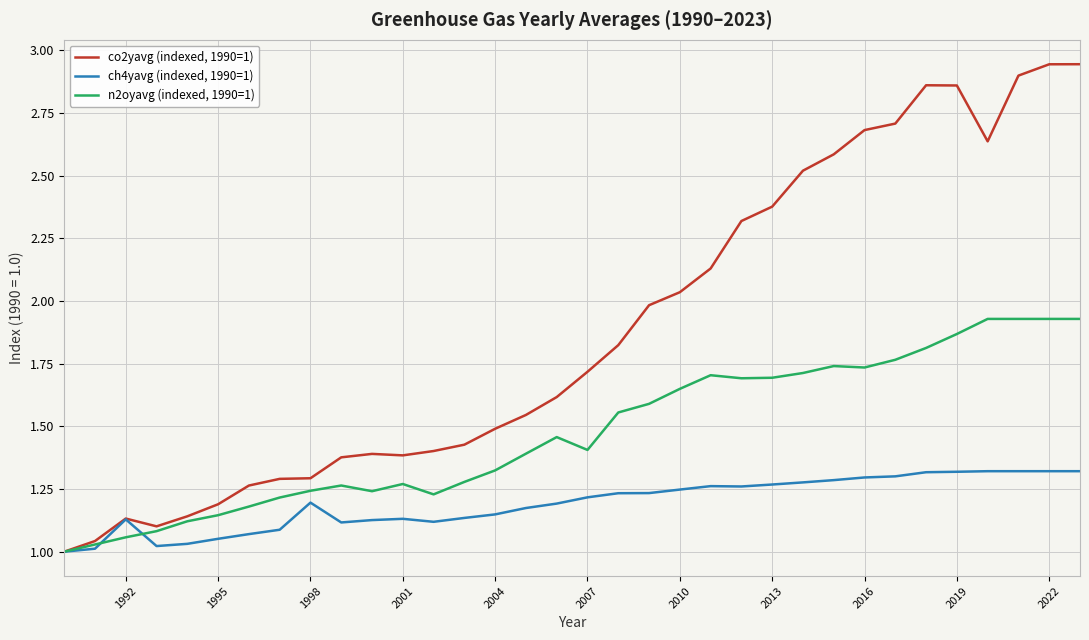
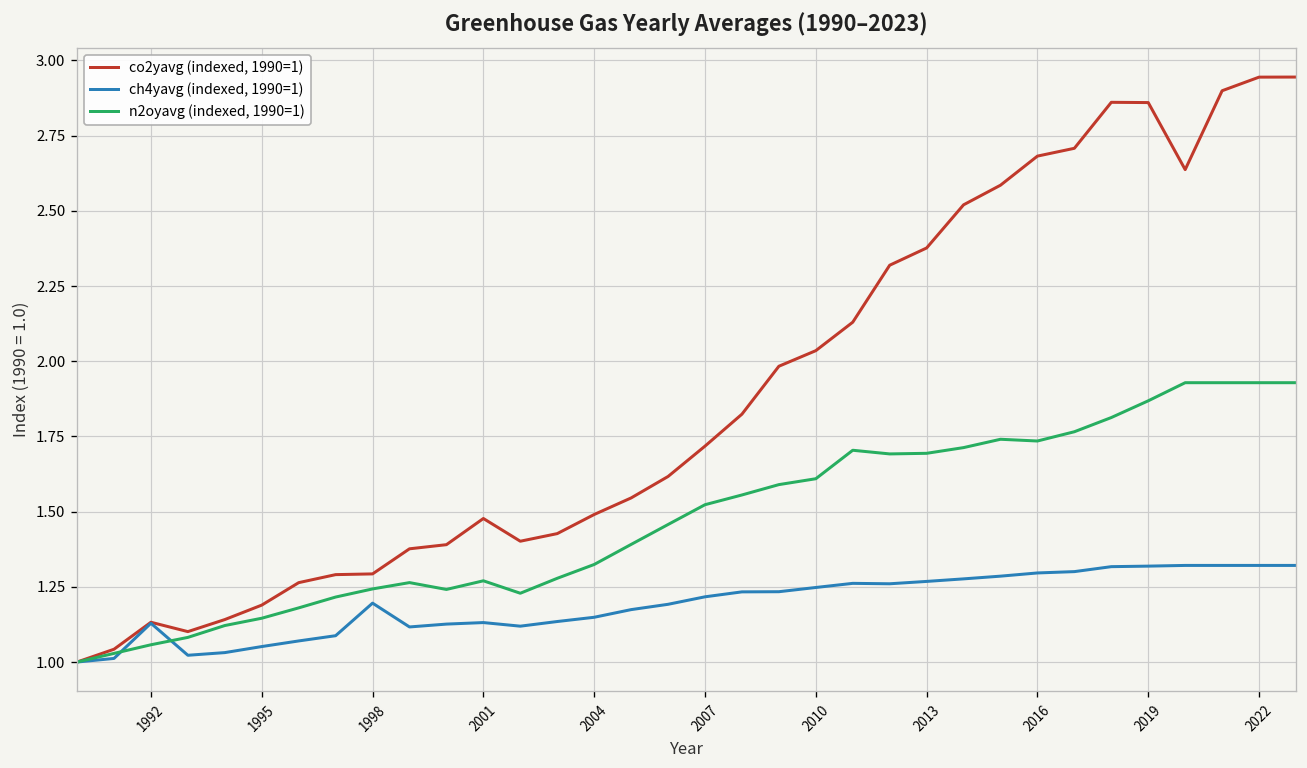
  {
    "co2yavg (indexed, 1990=1)": {
      "1995": 1.19,
      "1998": 1.29,
-     "2001": 1.38,
+     "2001": 1.48,
      "2004": 1.49,
      "2007": 1.72,
      "2010": 2.04,
      "2013": 2.38,
      "2016": 2.68,
      "2019": 2.86,
      "2022": 2.94
    },
    "ch4yavg (indexed, 1990=1)": {
      "1995": 1.05,
      "1998": 1.20,
      "2001": 1.13,
      "2004": 1.15,
      "2007": 1.22,
      "2010": 1.25,
      "2013": 1.27,
      "2016": 1.30,
      "2019": 1.32,
      "2022": 1.32
    },
    "n2oyavg (indexed, 1990=1)": {
      "1992": 1.06,
      "1995": 1.15,
      "1998": 1.24,
      "2001": 1.27,
      "2004": 1.32,
-     "2007": 1.41,
-     "2010": 1.65,
+     "2007": 1.52,
+     "2010": 1.61,
      "2013": 1.69,
      "2016": 1.73,
      "2019": 1.87,
      "2022": 1.93
    }
  }
